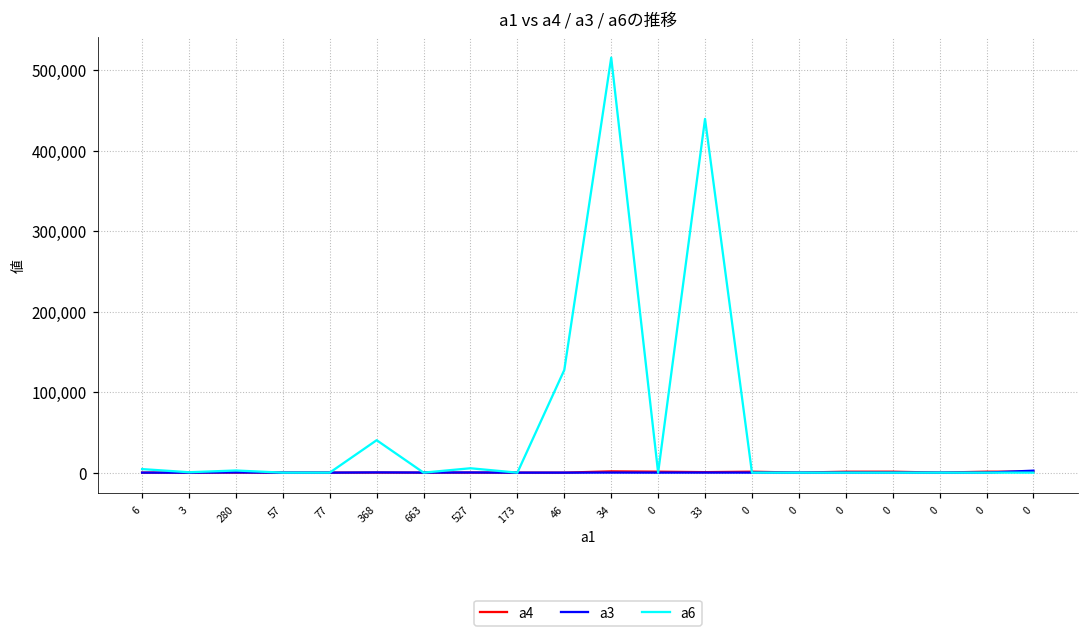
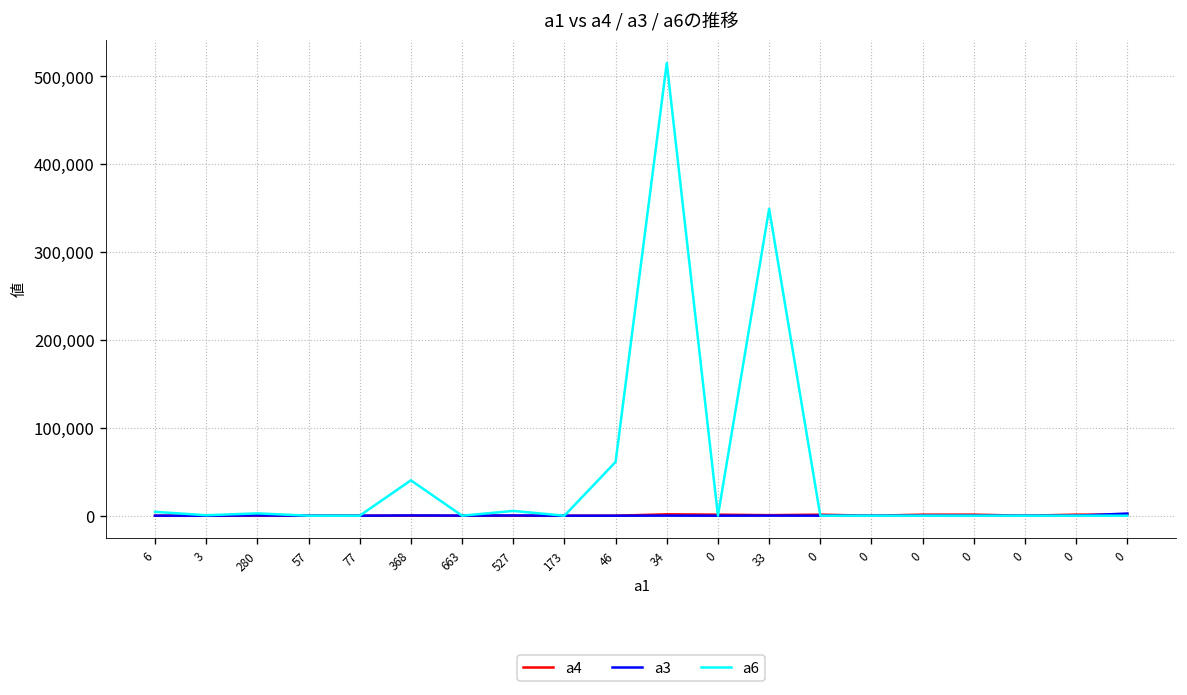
  {
    "a6": {
      "6": "0",
      "368": "40,000",
      "527": "10,000",
-     "46": "130,000",
+     "46": "60,000",
      "34": "520,000",
-     "33": "440,000"
+     "33": "350,000"
    }
  }
